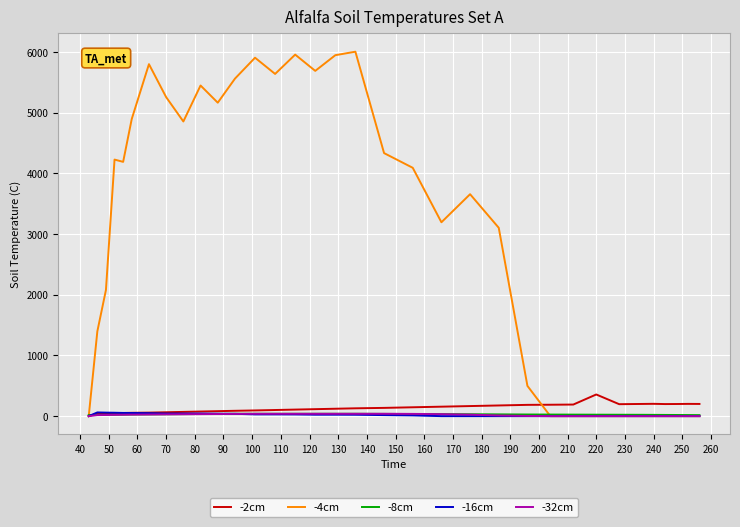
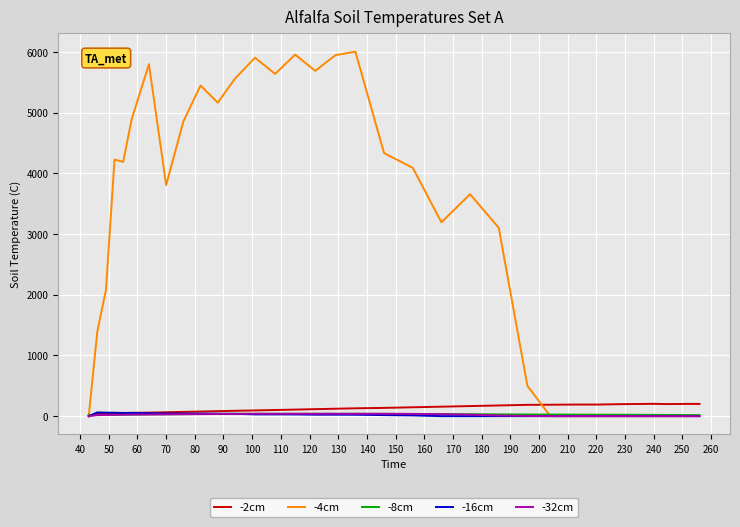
  {
    "-2cm": {
-     "220": 400,
+     "220": 200,
      "240": 200
    },
    "-4cm": {
-     "70": 5300
+     "70": 3800
    }
  }
